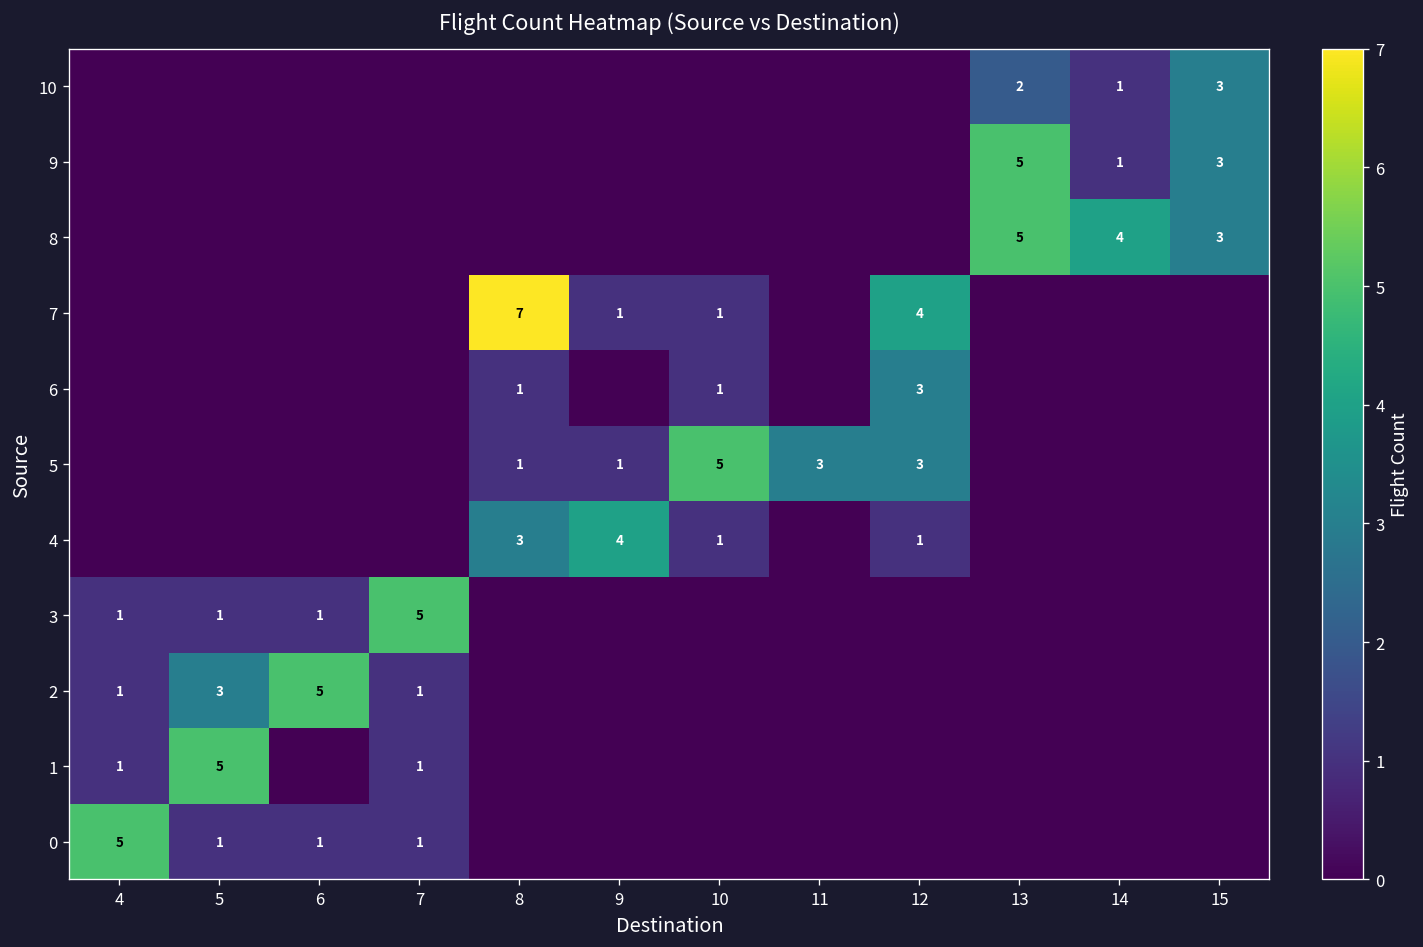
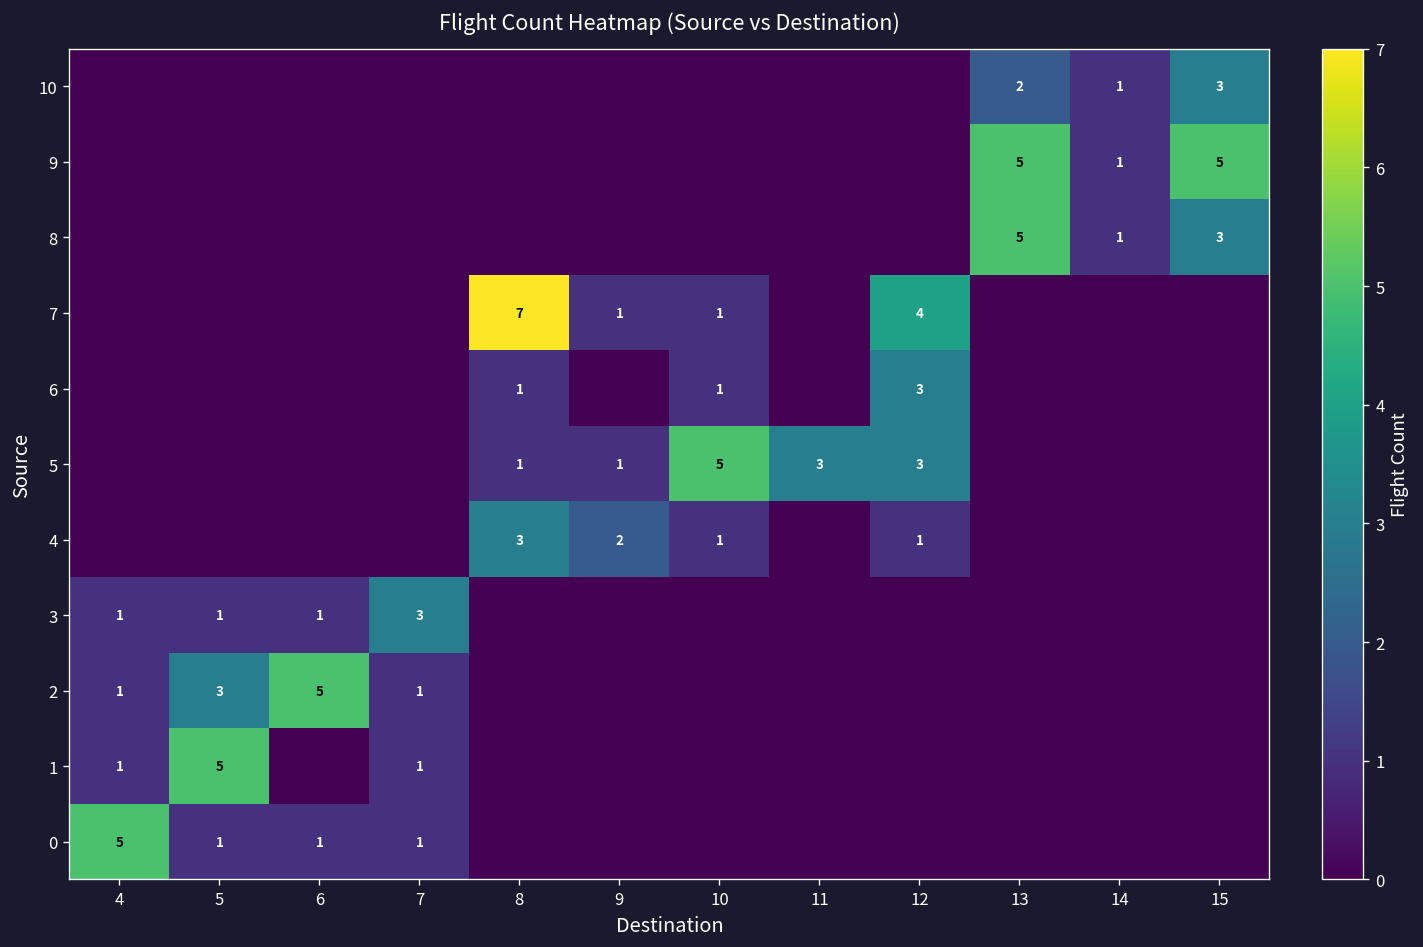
  {
    "10": {
      "13": 2,
      "14": 1,
      "15": 3
    },
    "9": {
      "13": 5,
      "14": 1,
-     "15": 3
+     "15": 5
    },
    "8": {
      "13": 5,
-     "14": 4,
+     "14": 1,
      "15": 3
    },
    "7": {
      "8": 7,
      "9": 1,
      "10": 1,
      "12": 4
    },
    "6": {
      "8": 1,
      "10": 1,
      "12": 3
    },
    "5": {
      "8": 1,
      "9": 1,
      "10": 5,
      "11": 3,
      "12": 3
    },
    "4": {
      "8": 3,
-     "9": 4,
+     "9": 2,
      "10": 1,
      "12": 1
    },
    "3": {
      "4": 1,
      "5": 1,
      "6": 1,
-     "7": 5
+     "7": 3
    },
    "2": {
      "4": 1,
      "5": 3,
      "6": 5,
      "7": 1
    },
    "1": {
      "4": 1,
      "5": 5,
      "7": 1
    },
    "0": {
      "4": 5,
      "5": 1,
      "6": 1,
      "7": 1
    }
  }
